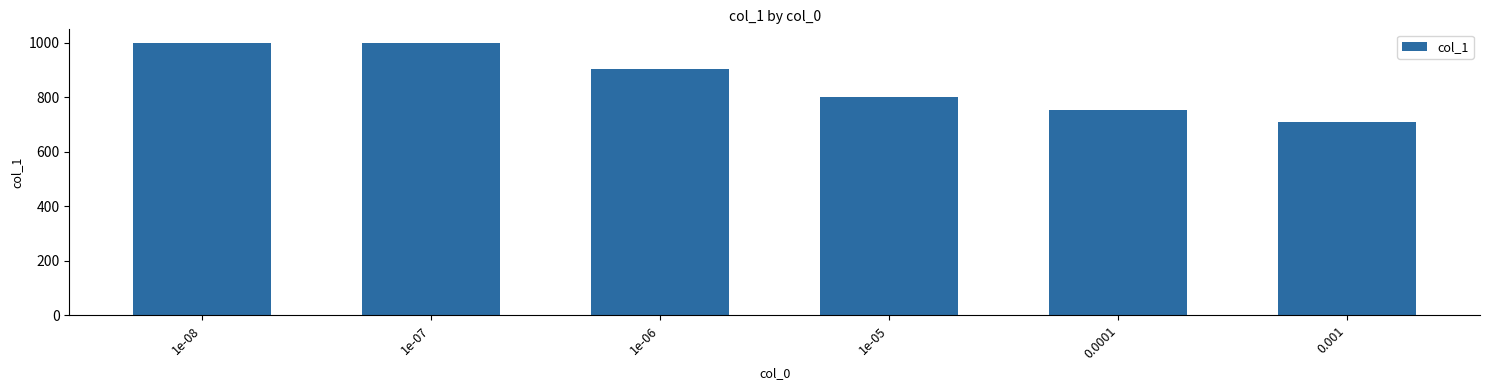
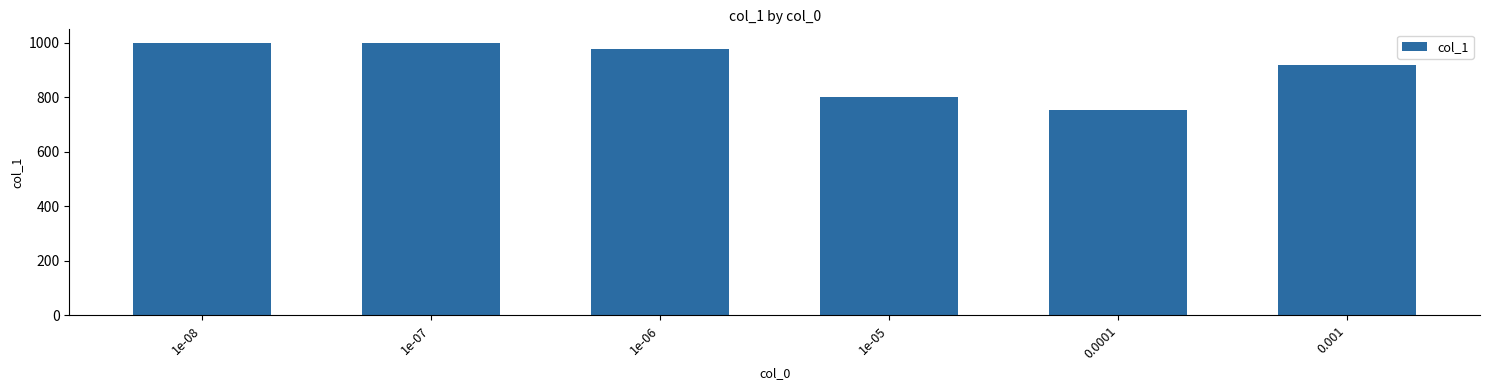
  {
    "1e-08": 1000,
    "1e-07": 1000,
-   "1e-06": 910,
+   "1e-06": 980,
    "1e-05": 800,
    "0.0001": 750,
-   "0.001": 710
+   "0.001": 920
  }
